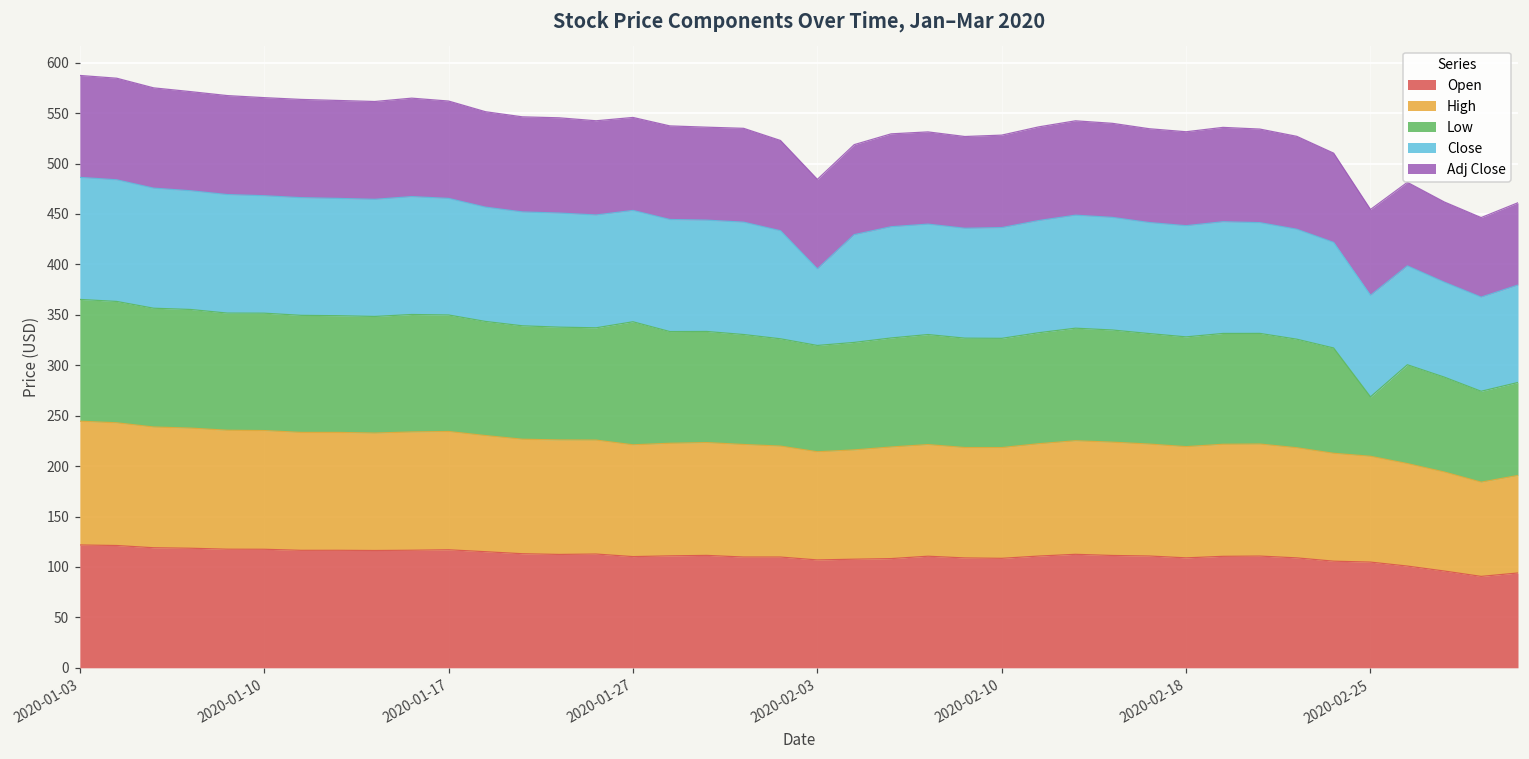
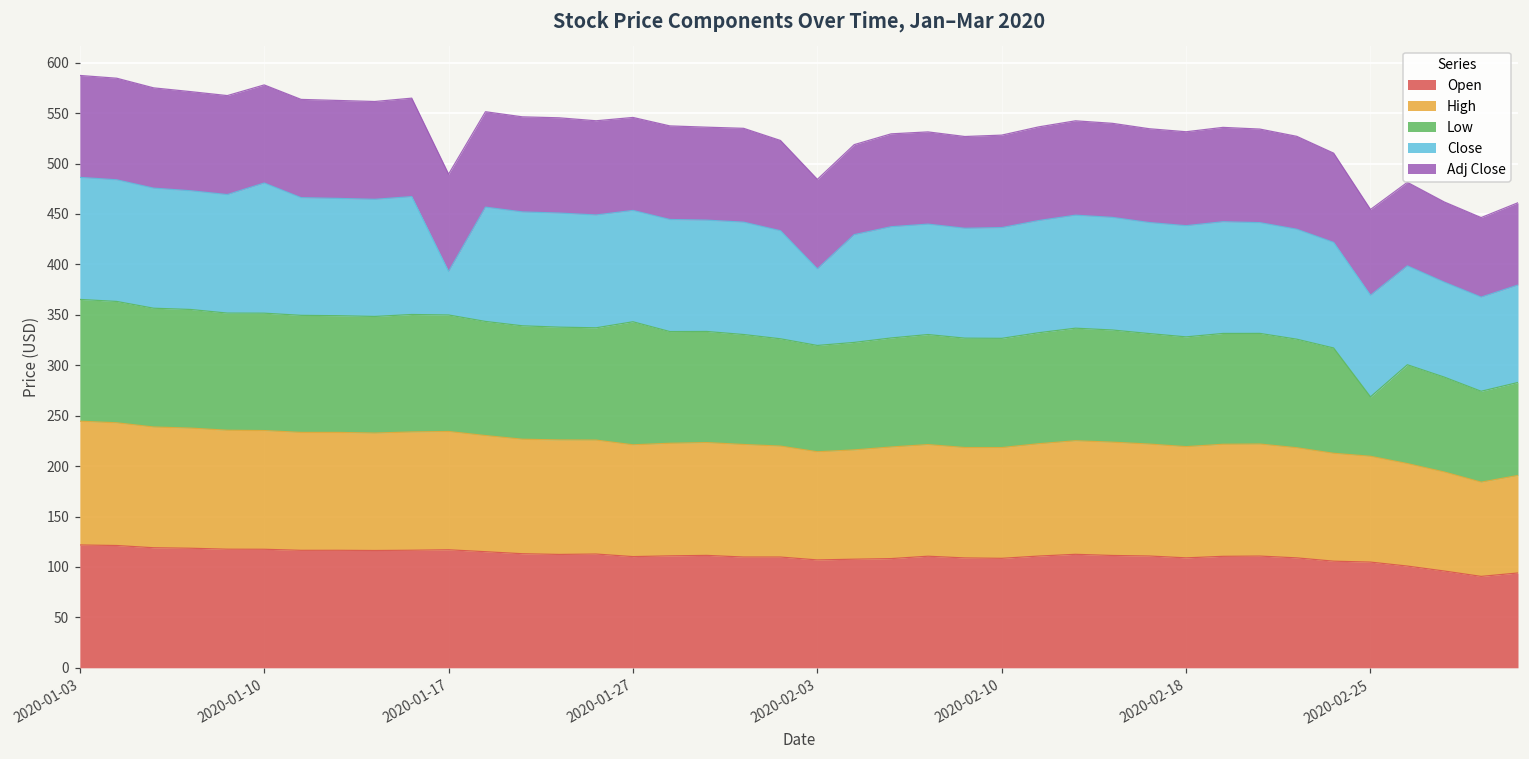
  {
    "Open": {
      "2020-01-03": 120,
      "2020-01-10": 120,
      "2020-01-17": 120,
      "2020-01-27": 110,
      "2020-02-03": 110,
      "2020-02-10": 110,
      "2020-02-18": 110,
      "2020-02-25": 100
    },
    "High": {
      "2020-01-03": 120,
      "2020-01-10": 120,
      "2020-01-17": 120,
      "2020-01-27": 110,
      "2020-02-03": 110,
      "2020-02-10": 110,
      "2020-02-18": 110,
      "2020-02-25": 100
    },
    "Low": {
      "2020-01-03": 120,
      "2020-01-10": 120,
      "2020-01-17": 120,
      "2020-01-27": 120,
      "2020-02-03": 110,
      "2020-02-10": 110,
      "2020-02-18": 110,
      "2020-02-25": 60
    },
    "Close": {
      "2020-01-03": 120,
-     "2020-01-10": 120,
-     "2020-01-17": 120,
+     "2020-01-10": 130,
+     "2020-01-17": 40,
      "2020-01-27": 110,
      "2020-02-03": 80,
      "2020-02-10": 110,
      "2020-02-18": 110,
      "2020-02-25": 100
    },
    "Adj Close": {
      "2020-01-03": 100,
      "2020-01-10": 100,
      "2020-01-17": 100,
      "2020-01-27": 90,
      "2020-02-03": 90,
      "2020-02-10": 90,
      "2020-02-18": 90,
      "2020-02-25": 90
    }
  }
